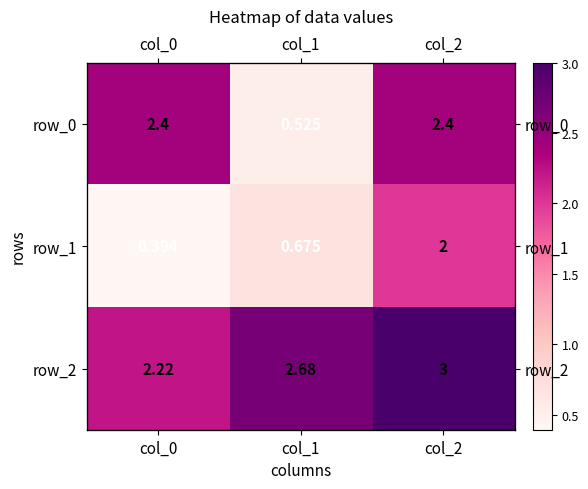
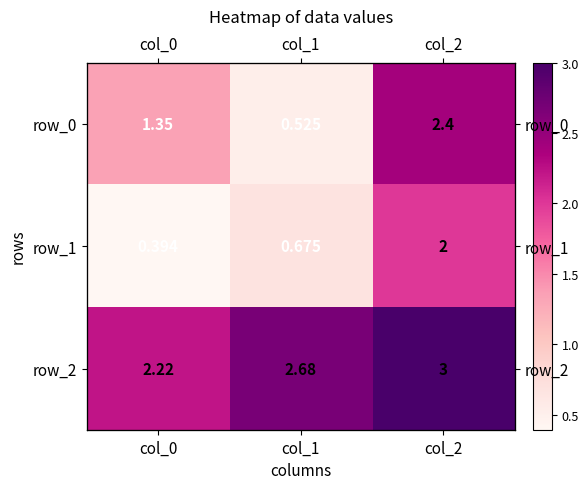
  {
    "row_0": {
-     "col_0": 2.4,
+     "col_0": 1.35,
      "col_2": 2.4
    },
    "row_1": {
      "col_2": 2
    },
    "row_2": {
      "col_0": 2.22,
      "col_1": 2.68,
      "col_2": 3
    }
  }
